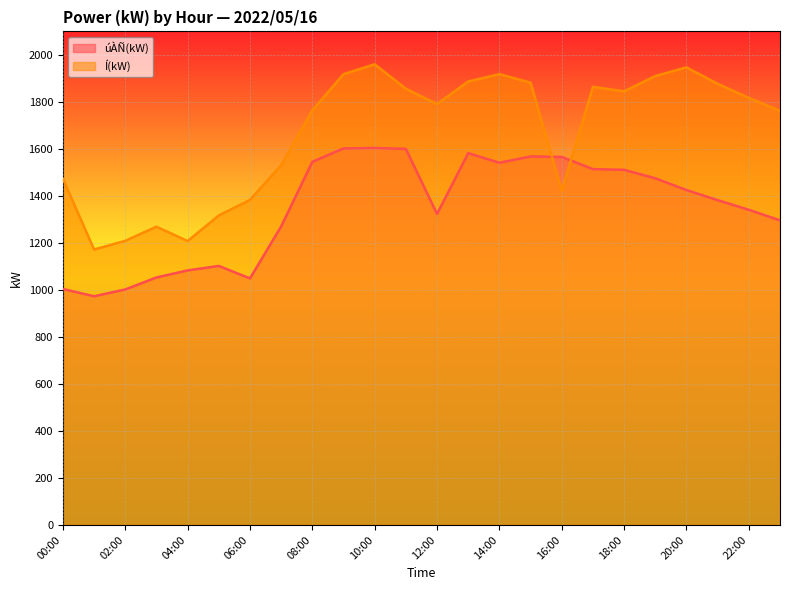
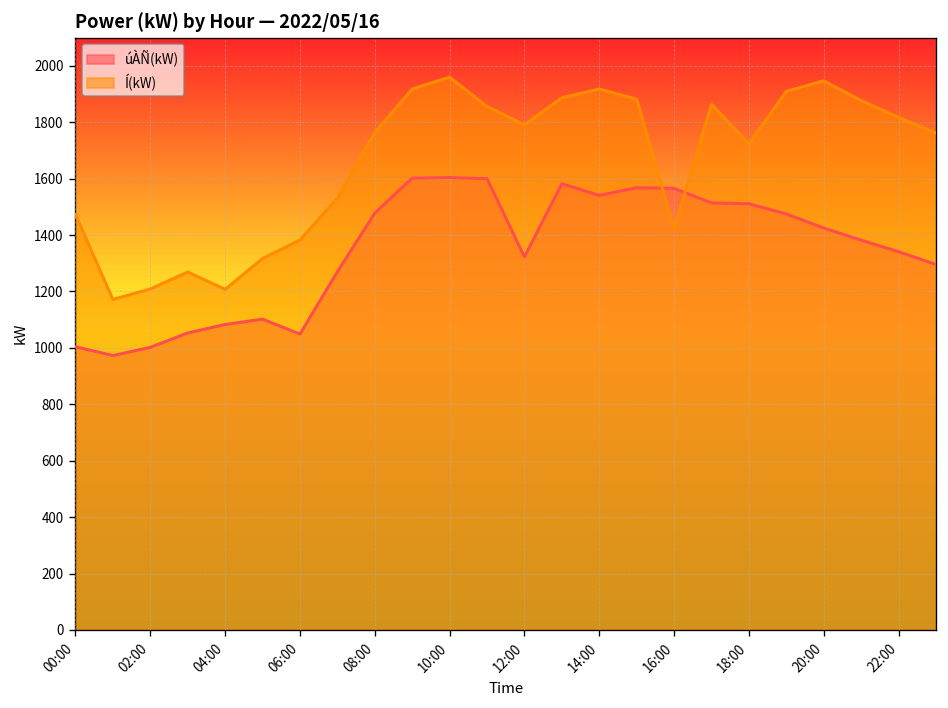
  {
    "úÀÑ(kW)": {
      "00:00": 1000,
      "02:00": 1000,
      "04:00": 1080,
      "06:00": 1050,
-     "08:00": 1550,
+     "08:00": 1480,
      "10:00": 1600,
      "12:00": 1320,
      "14:00": 1540,
      "16:00": 1570,
      "18:00": 1510,
      "20:00": 1430,
      "22:00": 1340
    },
    "Í(kW)": {
      "00:00": 1470,
      "02:00": 1210,
      "04:00": 1210,
      "06:00": 1380,
      "08:00": 1760,
      "10:00": 1960,
      "12:00": 1790,
      "14:00": 1920,
      "16:00": 1420,
-     "18:00": 1850,
+     "18:00": 1720,
      "20:00": 1950,
      "22:00": 1820
    }
  }
